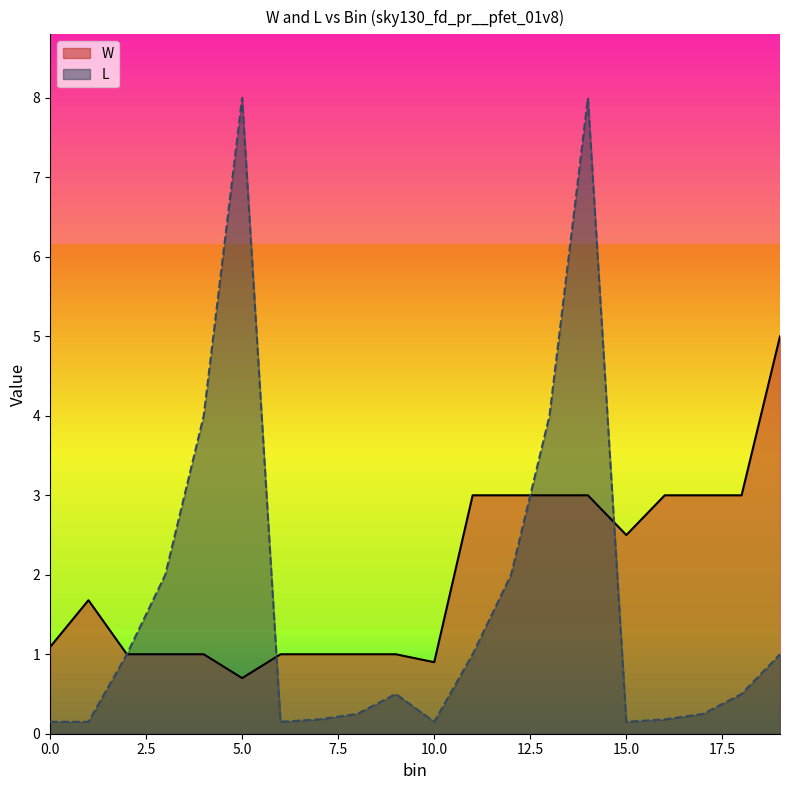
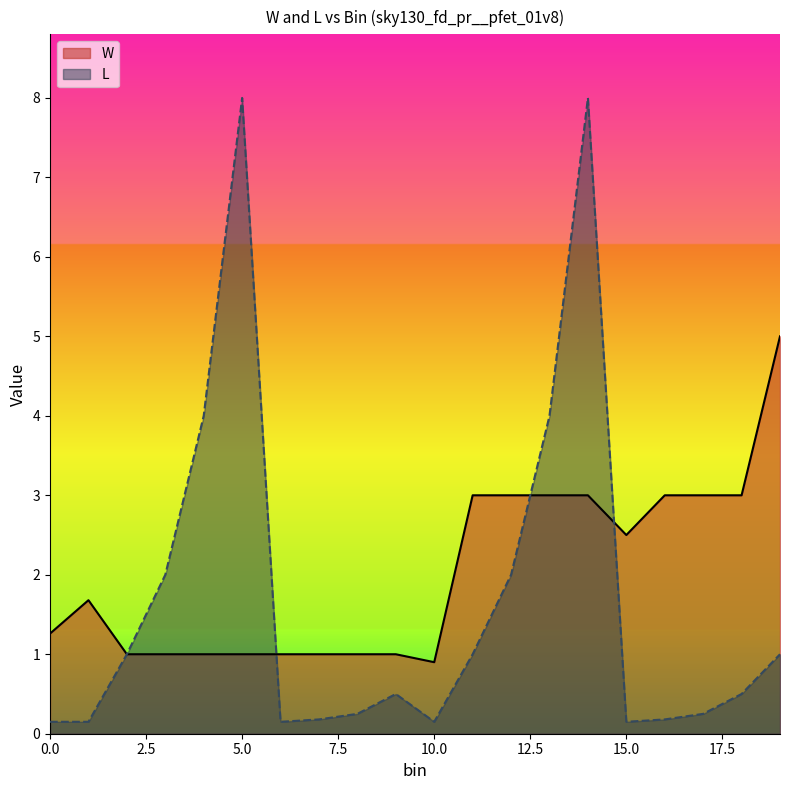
  {
    "W": {
-     "0.0": 1.1,
-     "5.0": 0.7,
+     "0.0": 1.3,
+     "5.0": 1.0,
      "10.0": 0.9,
      "15.0": 2.5
    },
    "L": {
      "0.0": 0.2,
      "5.0": 8.0,
      "10.0": 0.2,
      "15.0": 0.2
    }
  }
